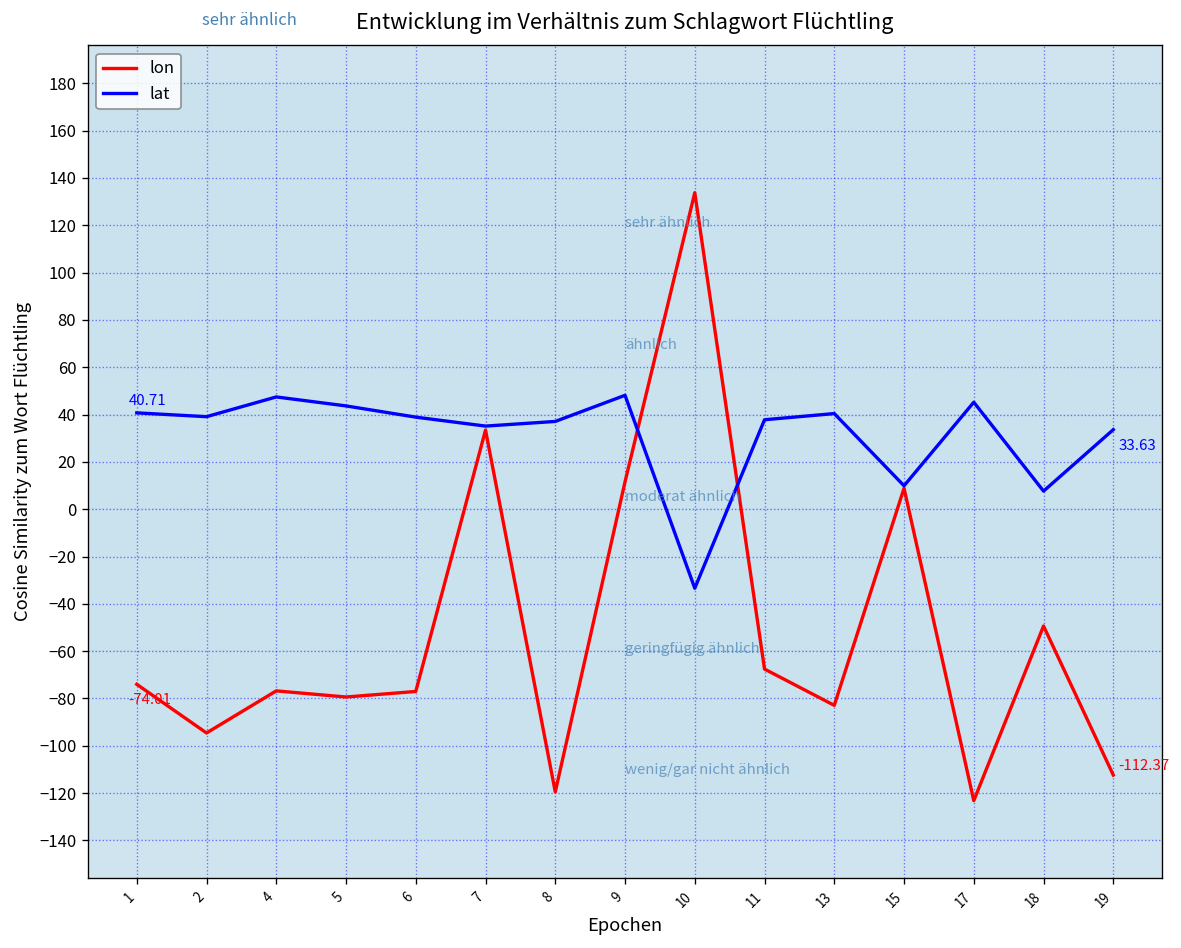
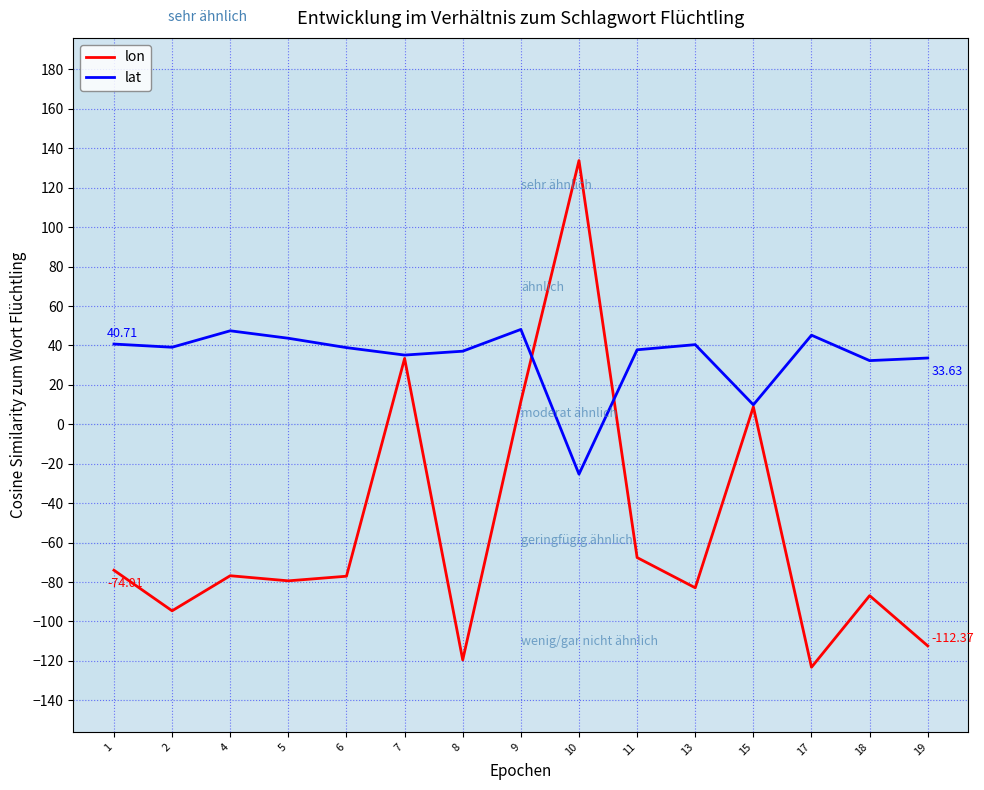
  {
    "lon": {
      "2": -95,
      "4": -77,
      "5": -79,
      "6": -77,
      "7": 33,
      "8": -119,
      "9": 12,
      "10": 134,
      "11": -68,
      "13": -83,
      "17": -123,
-     "18": -49
+     "18": -87
    },
    "lat": {
      "2": 39,
      "4": 47,
      "5": 44,
      "6": 39,
      "7": 35,
      "8": 37,
      "9": 48,
-     "10": -33,
+     "10": -25,
      "11": 38,
      "13": 40,
      "17": 45,
-     "18": 8
+     "18": 32
    }
  }
